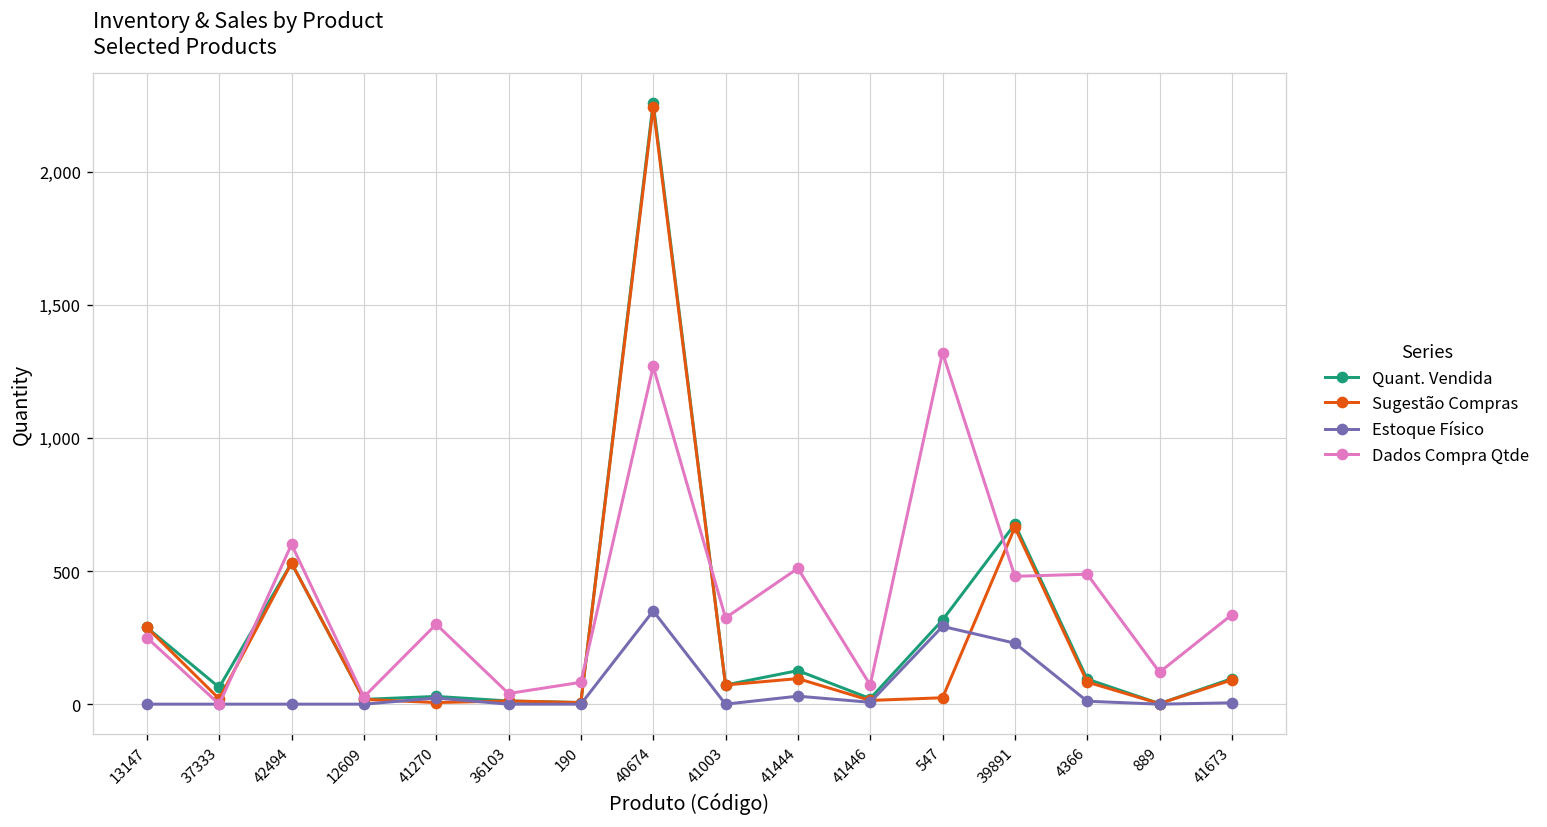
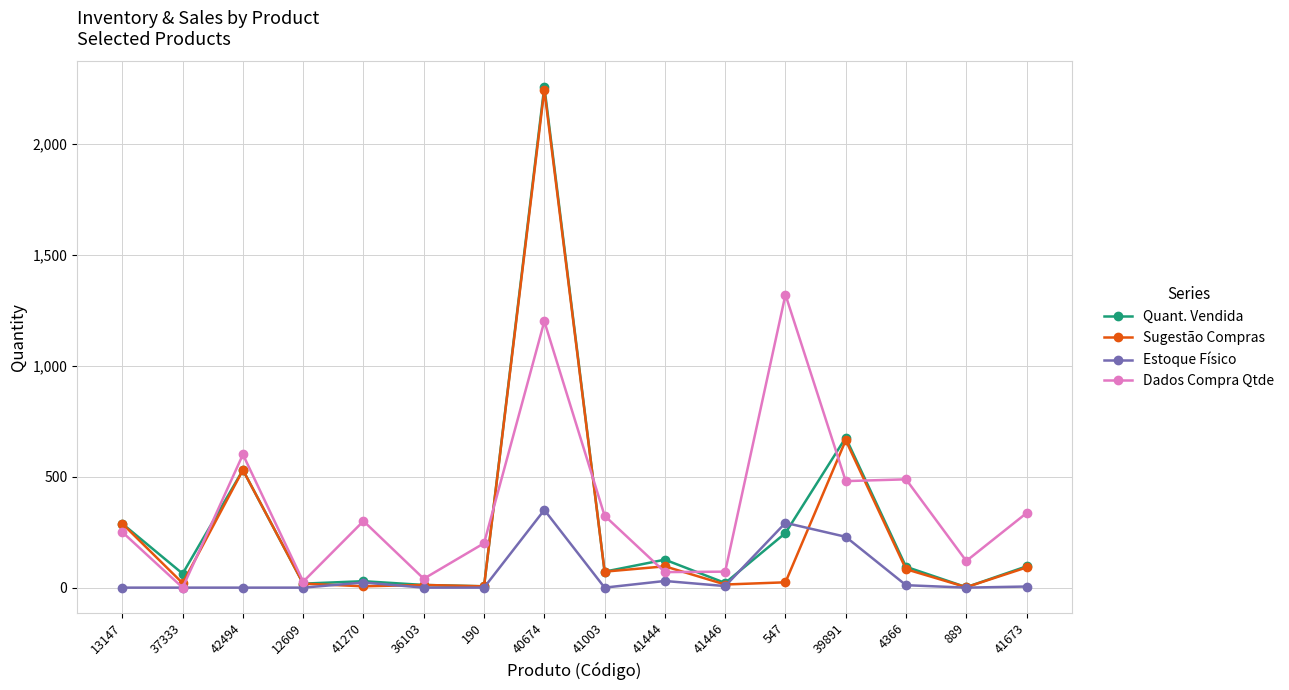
  {
    "Quant. Vendida": {
      "37333": "60",
      "40674": "2,260",
      "41444": "130",
-     "547": "320",
+     "547": "250",
      "39891": "680"
    },
    "Sugestão Compras": {
      "37333": "20",
      "41270": "10",
      "40674": "2,240",
      "41444": "100",
      "547": "20",
      "39891": "660"
    },
    "Estoque Físico": {
      "13147": "0",
      "42494": "0",
      "12609": "0",
      "36103": "0",
      "40674": "350",
      "41003": "0",
      "41444": "30",
      "547": "290",
      "39891": "230",
      "4366": "10",
      "41673": "10"
    },
    "Dados Compra Qtde": {
      "13147": "250",
      "42494": "600",
      "41270": "300",
      "36103": "40",
-     "190": "80",
-     "40674": "1,270",
+     "190": "200",
+     "40674": "1,200",
      "41003": "320",
-     "41444": "510",
+     "41444": "70",
      "41446": "70",
      "547": "1,320",
      "39891": "480",
      "4366": "490",
      "889": "120",
      "41673": "340"
    }
  }
